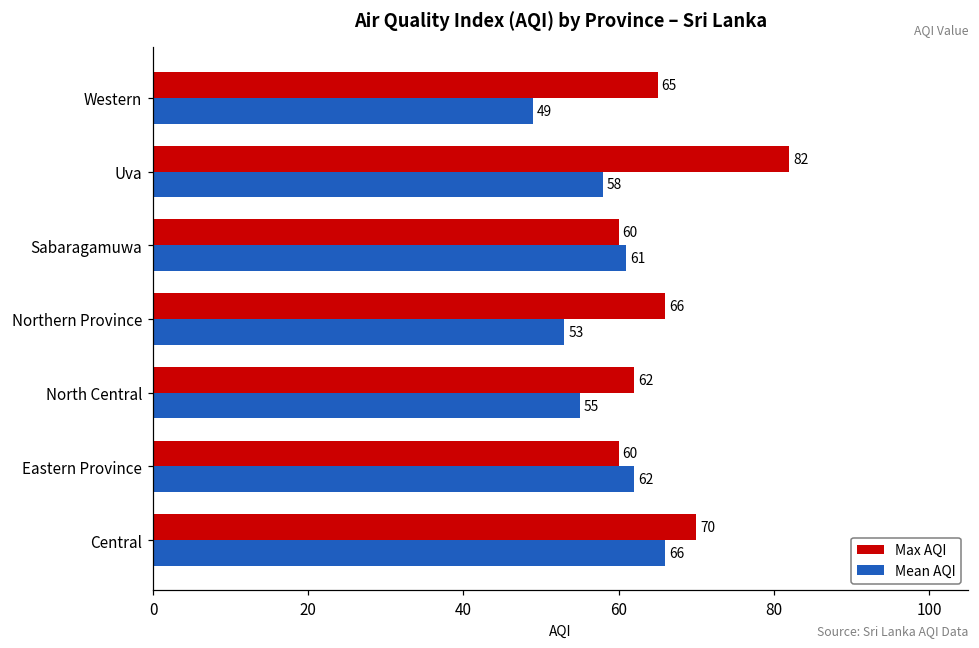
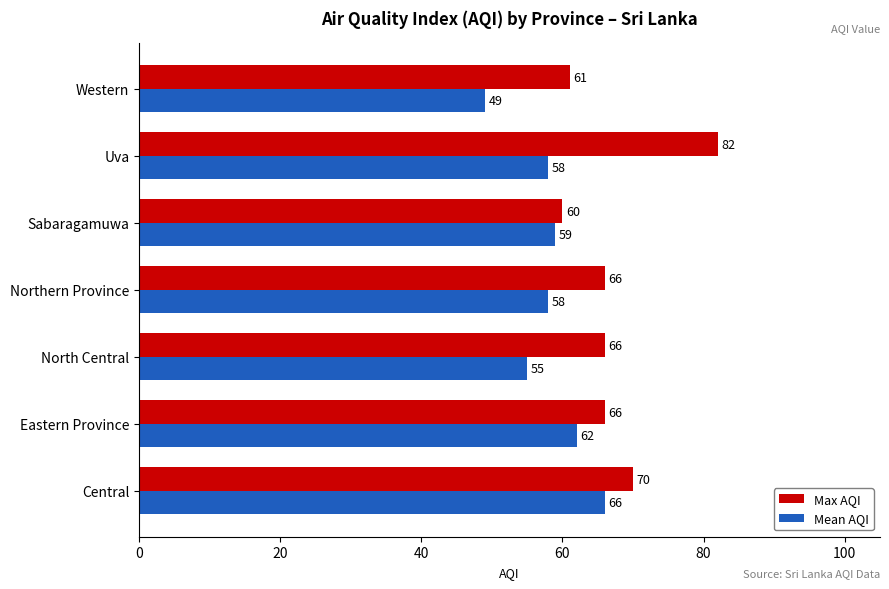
  {
    "Max AQI": {
-     "Western": 65,
+     "Western": 61,
      "Uva": 82,
      "Sabaragamuwa": 60,
      "Northern Province": 66,
-     "North Central": 62,
-     "Eastern Province": 60,
+     "North Central": 66,
+     "Eastern Province": 66,
      "Central": 70
    },
    "Mean AQI": {
      "Western": 49,
      "Uva": 58,
-     "Sabaragamuwa": 61,
-     "Northern Province": 53,
+     "Sabaragamuwa": 59,
+     "Northern Province": 58,
      "North Central": 55,
      "Eastern Province": 62,
      "Central": 66
    }
  }
